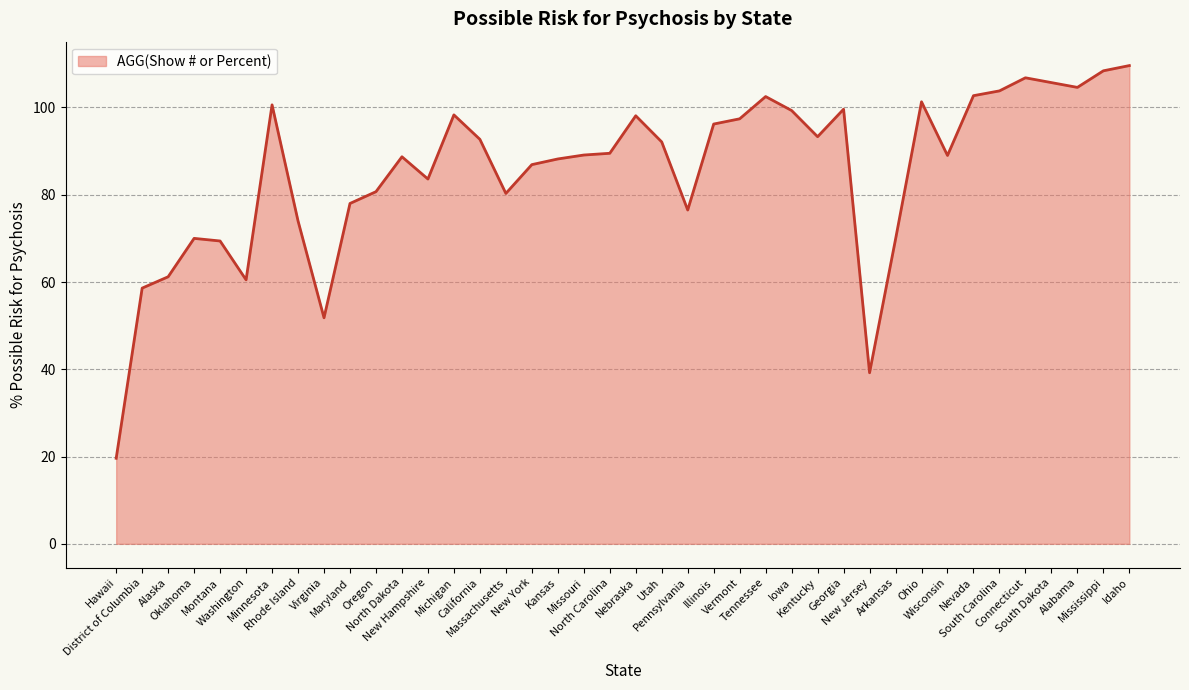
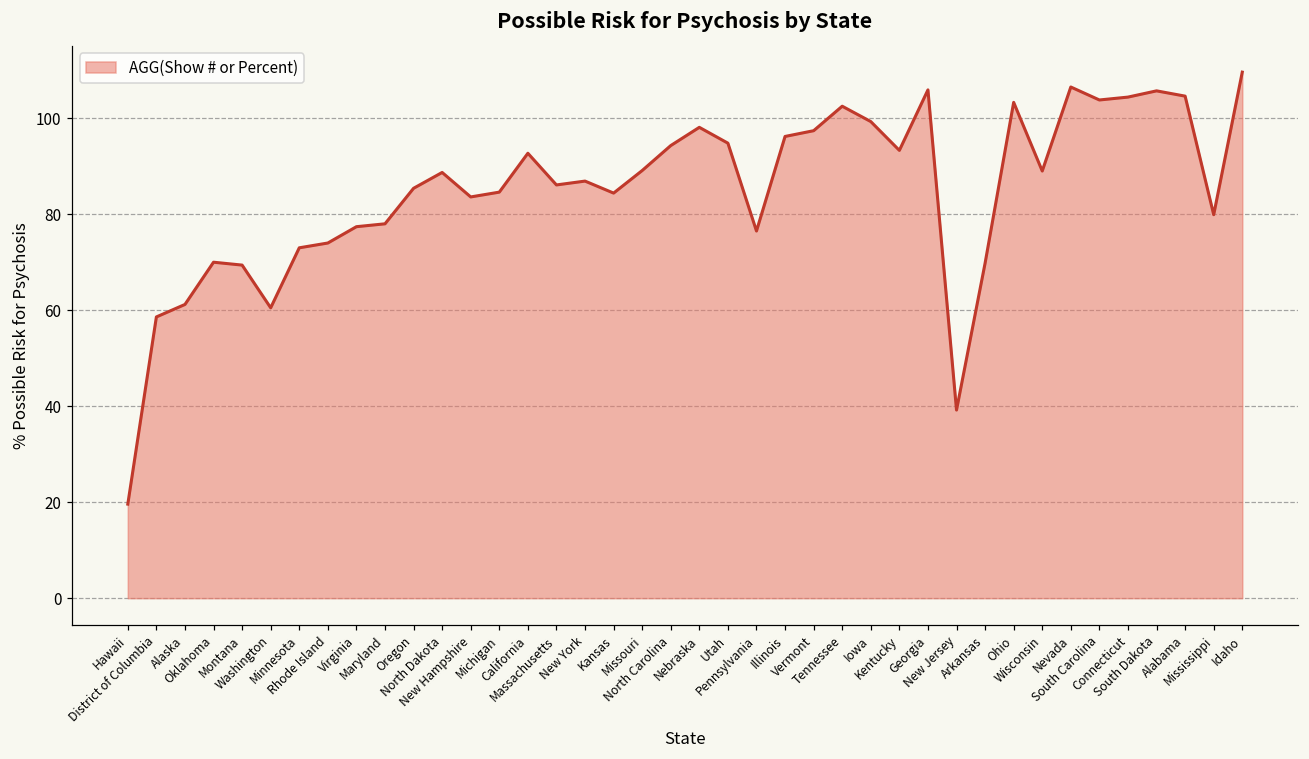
  {
    "Hawaii": 20,
    "District of Columbia": 59,
    "Alaska": 61,
    "Oklahoma": 70,
    "Montana": 69,
    "Washington": 61,
-   "Minnesota": 101,
+   "Minnesota": 73,
    "Rhode Island": 74,
-   "Virginia": 52,
+   "Virginia": 77,
    "Maryland": 78,
-   "Oregon": 81,
+   "Oregon": 85,
    "North Dakota": 89,
    "New Hampshire": 84,
-   "Michigan": 98,
+   "Michigan": 85,
    "California": 93,
-   "Massachusetts": 80,
+   "Massachusetts": 86,
    "New York": 87,
-   "Kansas": 88,
+   "Kansas": 84,
    "Missouri": 89,
-   "North Carolina": 90,
+   "North Carolina": 94,
    "Nebraska": 98,
-   "Utah": 92,
+   "Utah": 95,
    "Pennsylvania": 77,
    "Illinois": 96,
    "Vermont": 97,
    "Tennessee": 103,
    "Iowa": 99,
    "Kentucky": 93,
-   "Georgia": 100,
+   "Georgia": 106,
    "New Jersey": 39,
    "Arkansas": 70,
-   "Ohio": 101,
+   "Ohio": 103,
    "Wisconsin": 89,
-   "Nevada": 103,
+   "Nevada": 107,
    "South Carolina": 104,
-   "Connecticut": 107,
+   "Connecticut": 104,
    "South Dakota": 106,
    "Alabama": 105,
-   "Mississippi": 108,
+   "Mississippi": 80,
    "Idaho": 110
  }
